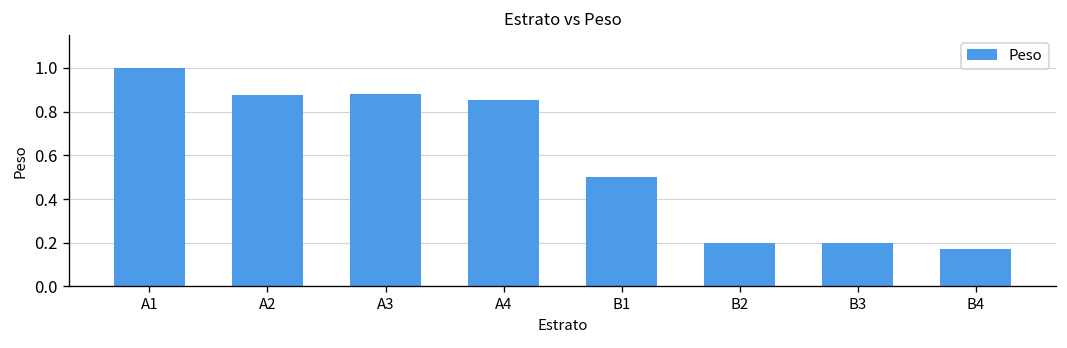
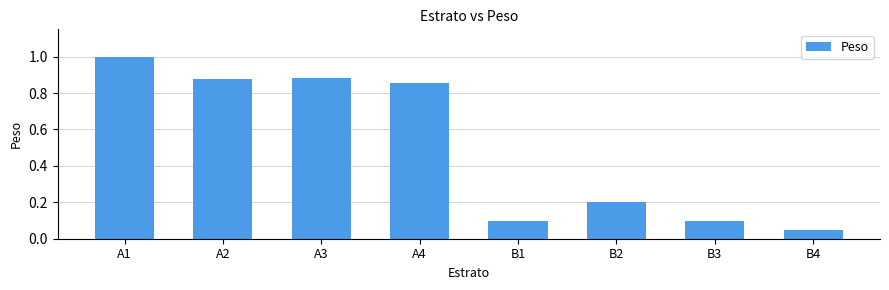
  {
    "A1": 1.00,
    "A2": 0.88,
    "A3": 0.88,
    "A4": 0.85,
-   "B1": 0.5,
+   "B1": 0.1,
    "B2": 0.20,
-   "B3": 0.2,
-   "B4": 0.17
+   "B3": 0.1,
+   "B4": 0.05
  }
